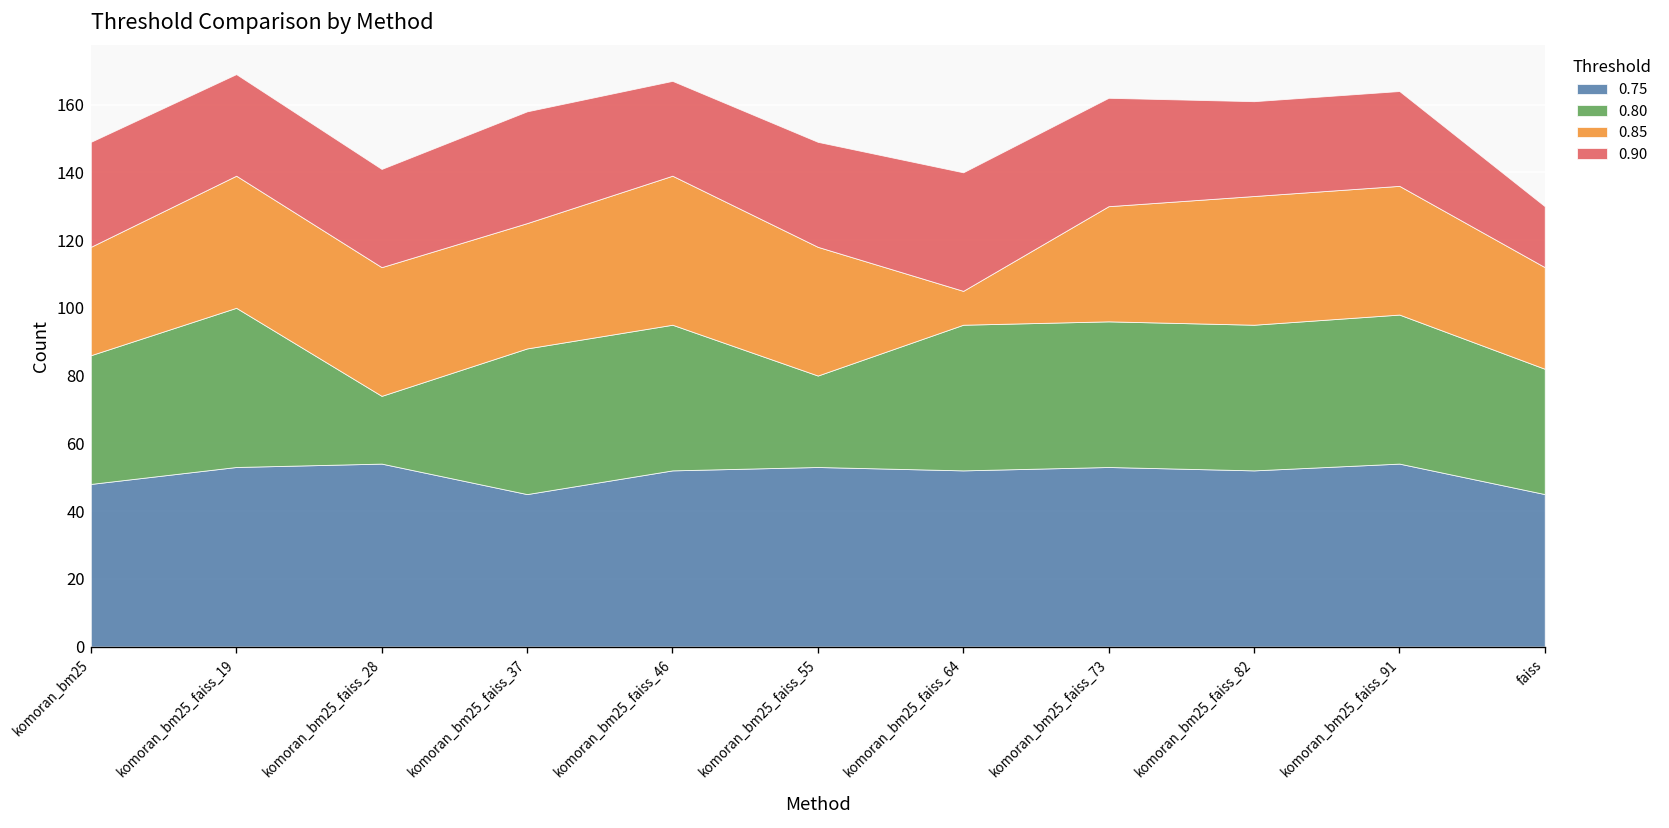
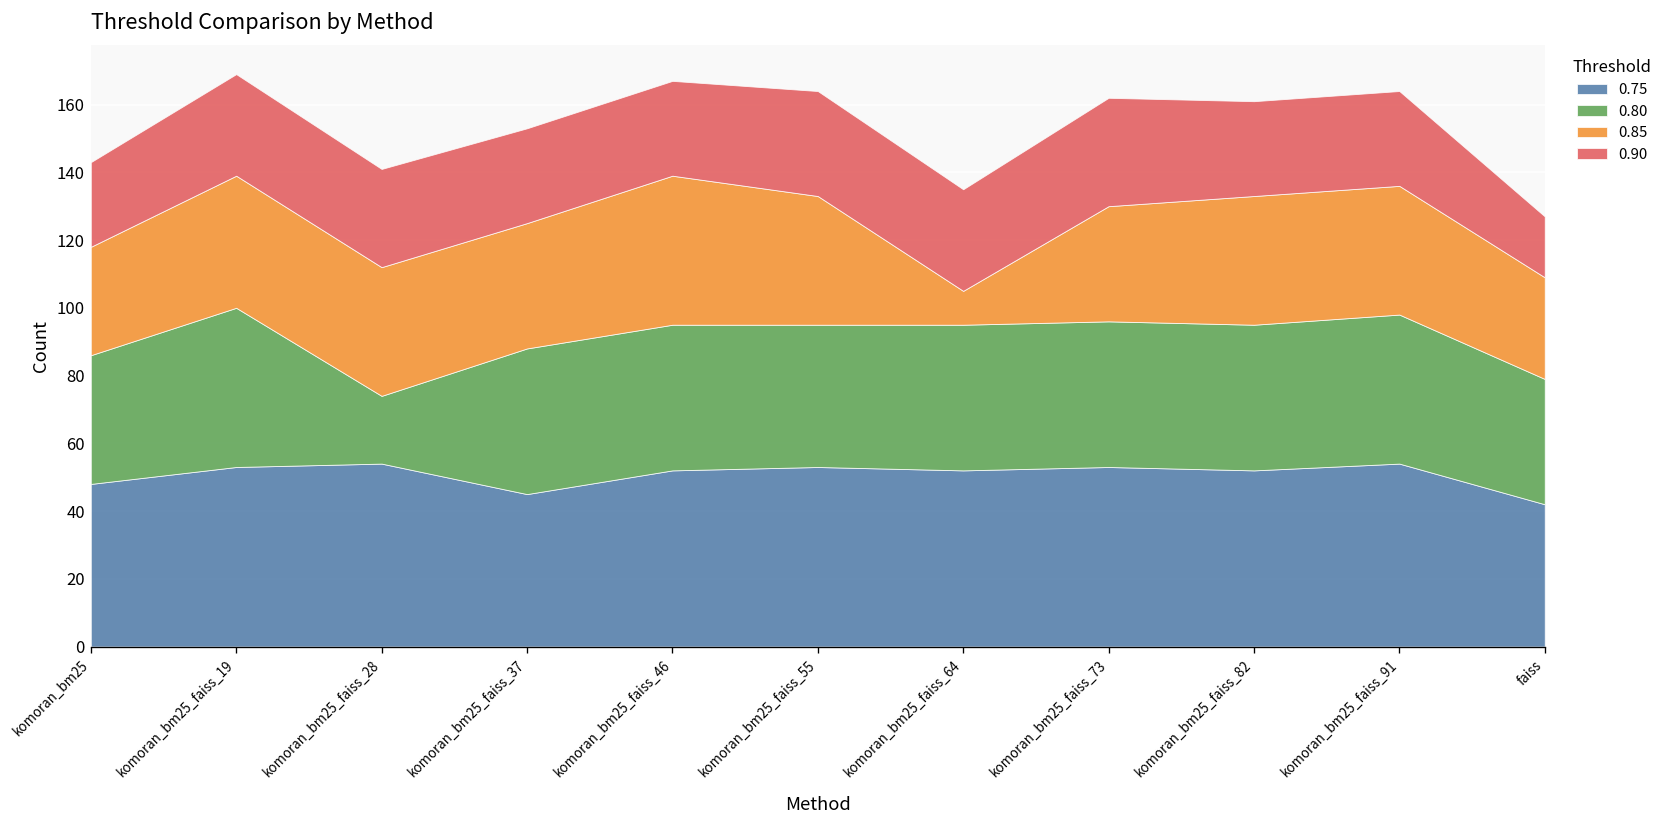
  {
    "0.75": {
      "komoran_bm25": 48,
      "komoran_bm25_faiss_19": 53,
      "komoran_bm25_faiss_28": 54,
      "komoran_bm25_faiss_37": 45,
      "komoran_bm25_faiss_46": 52,
      "komoran_bm25_faiss_55": 53,
      "komoran_bm25_faiss_64": 52,
      "komoran_bm25_faiss_73": 53,
      "komoran_bm25_faiss_82": 52,
      "komoran_bm25_faiss_91": 54,
-     "faiss": 45
+     "faiss": 42
    },
    "0.80": {
      "komoran_bm25": 38,
      "komoran_bm25_faiss_19": 47,
      "komoran_bm25_faiss_28": 20,
      "komoran_bm25_faiss_37": 43,
      "komoran_bm25_faiss_46": 43,
-     "komoran_bm25_faiss_55": 27,
+     "komoran_bm25_faiss_55": 42,
      "komoran_bm25_faiss_64": 43,
      "komoran_bm25_faiss_73": 43,
      "komoran_bm25_faiss_82": 43,
      "komoran_bm25_faiss_91": 44,
      "faiss": 37
    },
    "0.85": {
      "komoran_bm25": 32,
      "komoran_bm25_faiss_19": 39,
      "komoran_bm25_faiss_28": 38,
      "komoran_bm25_faiss_37": 37,
      "komoran_bm25_faiss_46": 44,
      "komoran_bm25_faiss_55": 38,
      "komoran_bm25_faiss_64": 10,
      "komoran_bm25_faiss_73": 34,
      "komoran_bm25_faiss_82": 38,
      "komoran_bm25_faiss_91": 38,
      "faiss": 30
    },
    "0.90": {
-     "komoran_bm25": 31,
+     "komoran_bm25": 25,
      "komoran_bm25_faiss_19": 30,
      "komoran_bm25_faiss_28": 29,
-     "komoran_bm25_faiss_37": 33,
+     "komoran_bm25_faiss_37": 28,
      "komoran_bm25_faiss_46": 28,
      "komoran_bm25_faiss_55": 31,
-     "komoran_bm25_faiss_64": 35,
+     "komoran_bm25_faiss_64": 30,
      "komoran_bm25_faiss_73": 32,
      "komoran_bm25_faiss_82": 28,
      "komoran_bm25_faiss_91": 28,
      "faiss": 18
    }
  }
